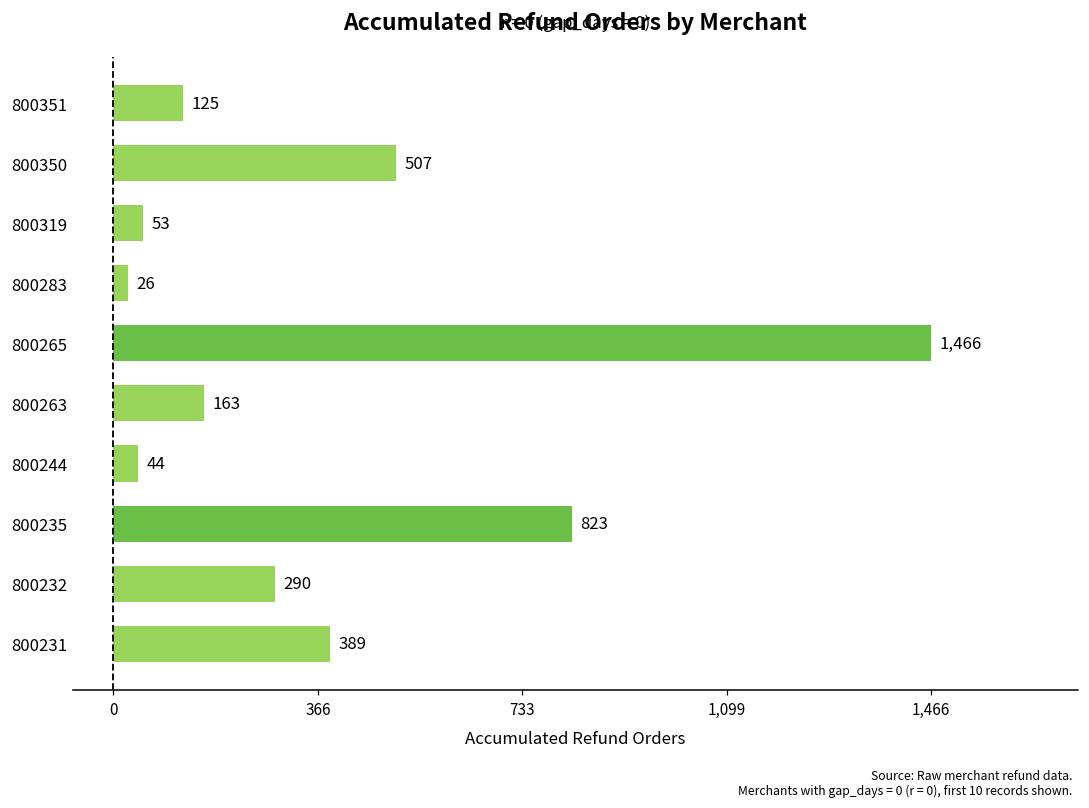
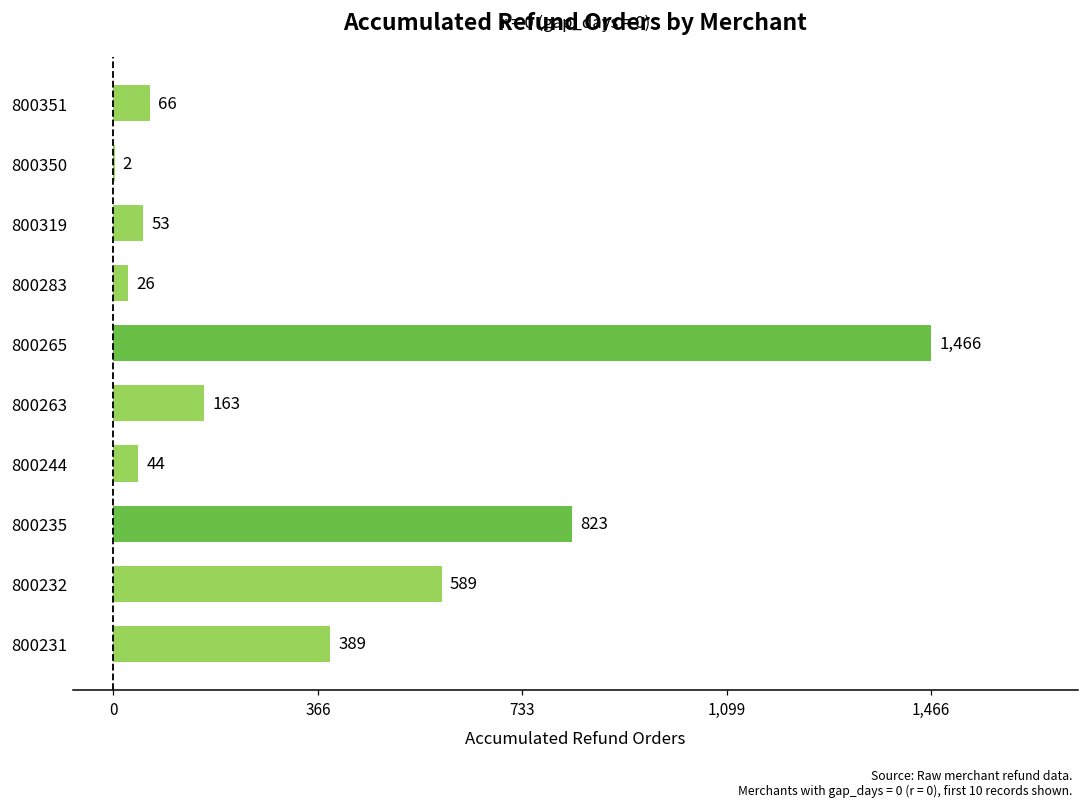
  {
-   "800351": "125",
-   "800350": "507",
+   "800351": "66",
+   "800350": "2",
    "800319": "53",
    "800283": "26",
    "800265": "1,466",
    "800263": "163",
    "800244": "44",
    "800235": "823",
-   "800232": "290",
+   "800232": "589",
    "800231": "389"
  }
